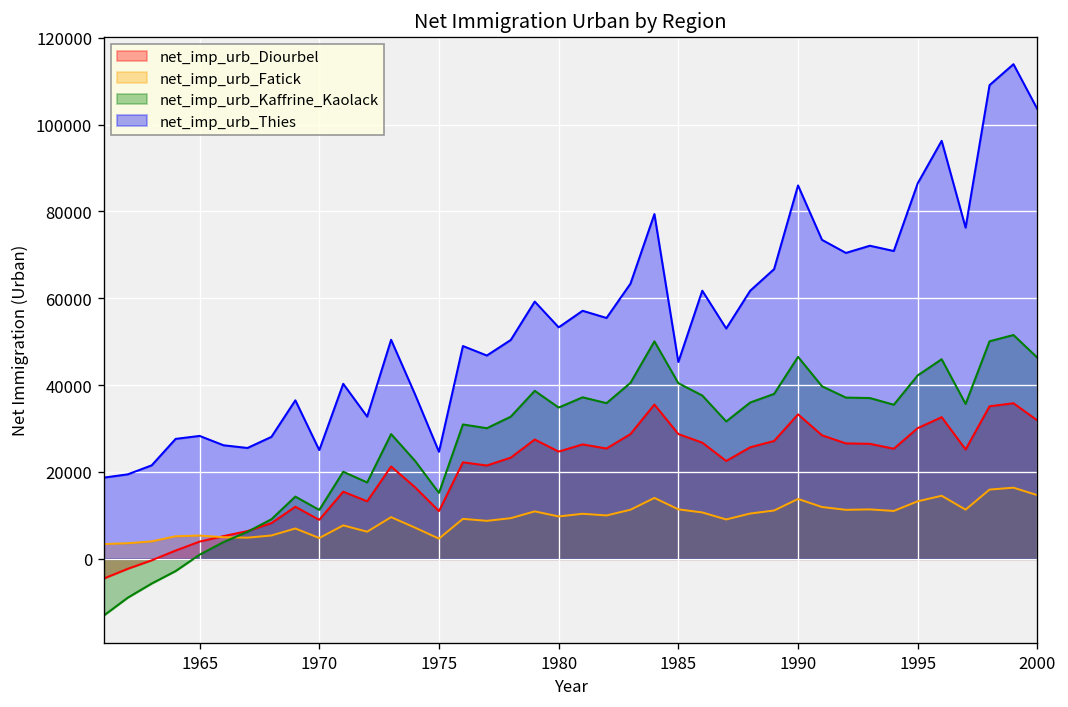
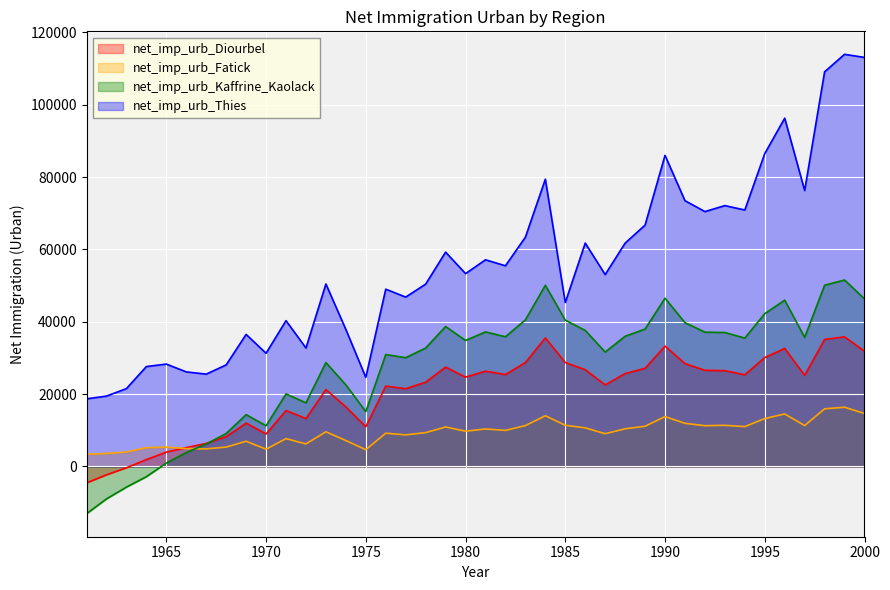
  {
    "net_imp_urb_Fatick": {
      "1965": 5000,
      "1970": 5000,
      "1975": 5000,
      "1980": 10000,
      "1985": 11000,
      "1990": 14000,
      "1995": 13000,
      "2000": 15000
    },
    "net_imp_urb_Thies": {
      "1965": 28000,
-     "1970": 25000,
+     "1970": 31000,
      "1975": 25000,
      "1980": 53000,
      "1985": 45000,
      "1990": 86000,
      "1995": 86000,
-     "2000": 104000
+     "2000": 113000
    }
  }
